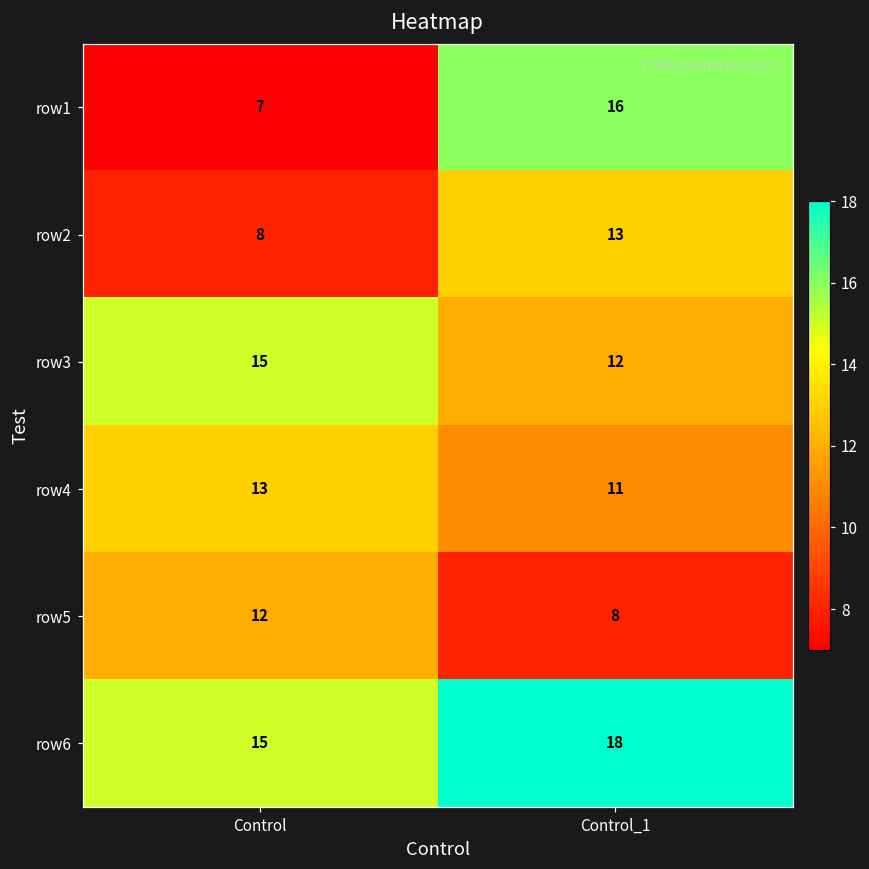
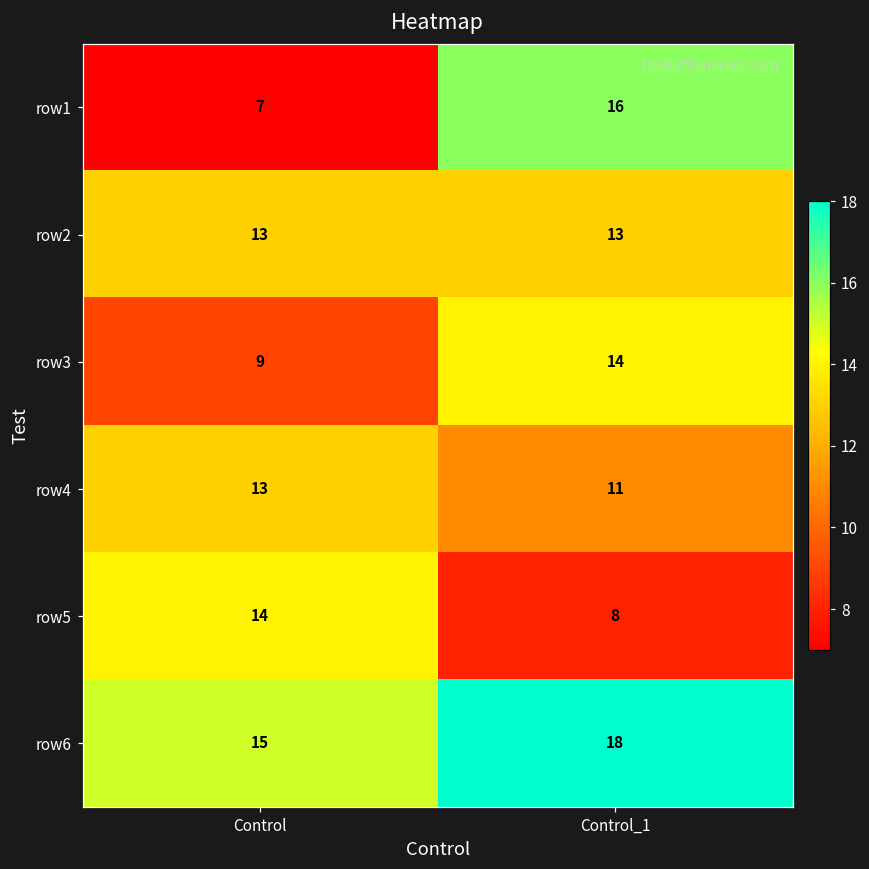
  {
    "row1": {
      "Control": 7
    },
    "row2": {
-     "Control": 8,
+     "Control": 13,
      "Control_1": 13
    },
    "row3": {
-     "Control": 15,
-     "Control_1": 12
+     "Control": 9,
+     "Control_1": 14
    },
    "row4": {
      "Control": 13,
      "Control_1": 11
    },
    "row5": {
-     "Control": 12,
+     "Control": 14,
      "Control_1": 8
    },
    "row6": {
      "Control": 15,
      "Control_1": 18
    }
  }
